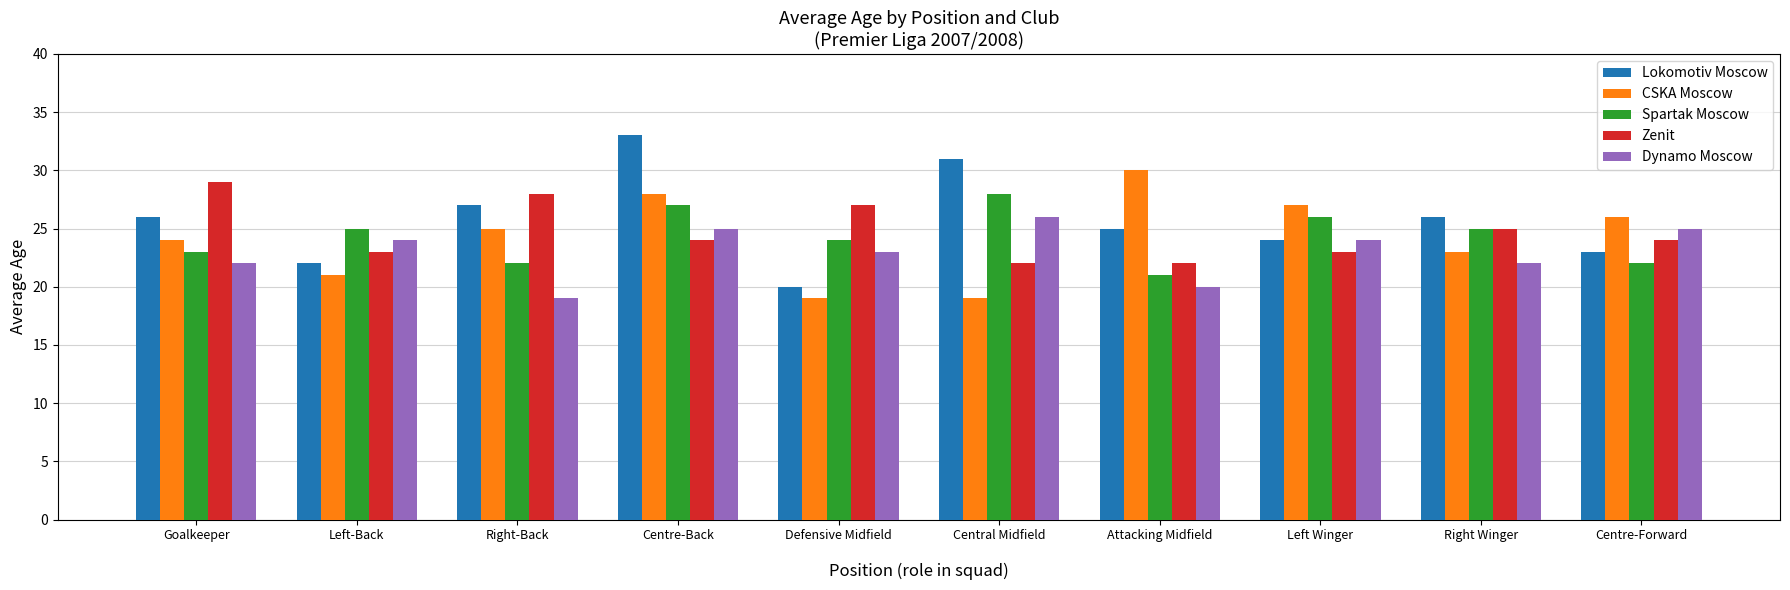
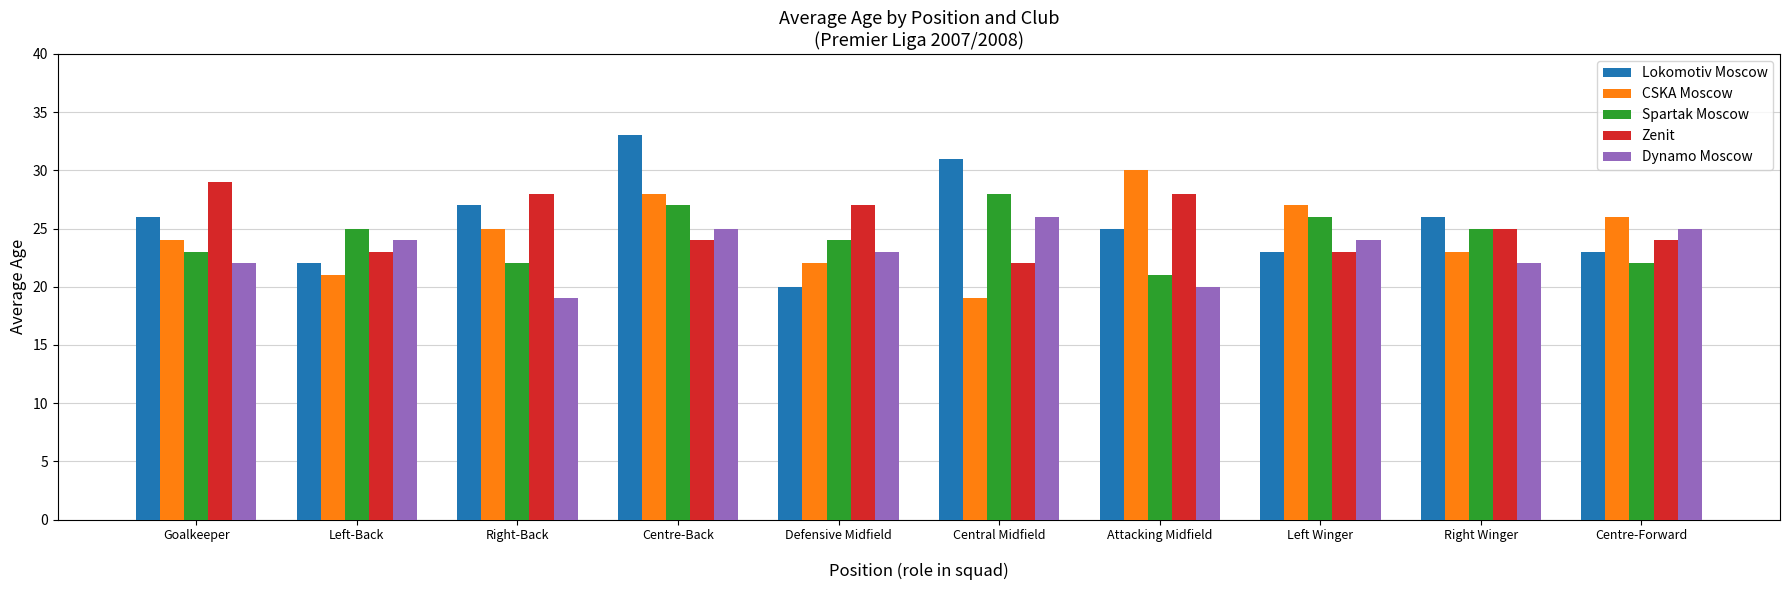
  {
    "Lokomotiv Moscow": {
      "Goalkeeper": 26,
      "Left-Back": 22,
      "Right-Back": 27,
      "Centre-Back": 33,
      "Defensive Midfield": 20,
      "Central Midfield": 31,
      "Attacking Midfield": 25,
-     "Left Winger": 24,
+     "Left Winger": 23,
      "Right Winger": 26,
      "Centre-Forward": 23
    },
    "CSKA Moscow": {
      "Goalkeeper": 24,
      "Left-Back": 21,
      "Right-Back": 25,
      "Centre-Back": 28,
-     "Defensive Midfield": 19,
+     "Defensive Midfield": 22,
      "Central Midfield": 19,
      "Attacking Midfield": 30,
      "Left Winger": 27,
      "Right Winger": 23,
      "Centre-Forward": 26
    },
    "Spartak Moscow": {
      "Goalkeeper": 23,
      "Left-Back": 25,
      "Right-Back": 22,
      "Centre-Back": 27,
      "Defensive Midfield": 24,
      "Central Midfield": 28,
      "Attacking Midfield": 21,
      "Left Winger": 26,
      "Right Winger": 25,
      "Centre-Forward": 22
    },
    "Zenit": {
      "Goalkeeper": 29,
      "Left-Back": 23,
      "Right-Back": 28,
      "Centre-Back": 24,
      "Defensive Midfield": 27,
      "Central Midfield": 22,
-     "Attacking Midfield": 22,
+     "Attacking Midfield": 28,
      "Left Winger": 23,
      "Right Winger": 25,
      "Centre-Forward": 24
    },
    "Dynamo Moscow": {
      "Goalkeeper": 22,
      "Left-Back": 24,
      "Right-Back": 19,
      "Centre-Back": 25,
      "Defensive Midfield": 23,
      "Central Midfield": 26,
      "Attacking Midfield": 20,
      "Left Winger": 24,
      "Right Winger": 22,
      "Centre-Forward": 25
    }
  }
